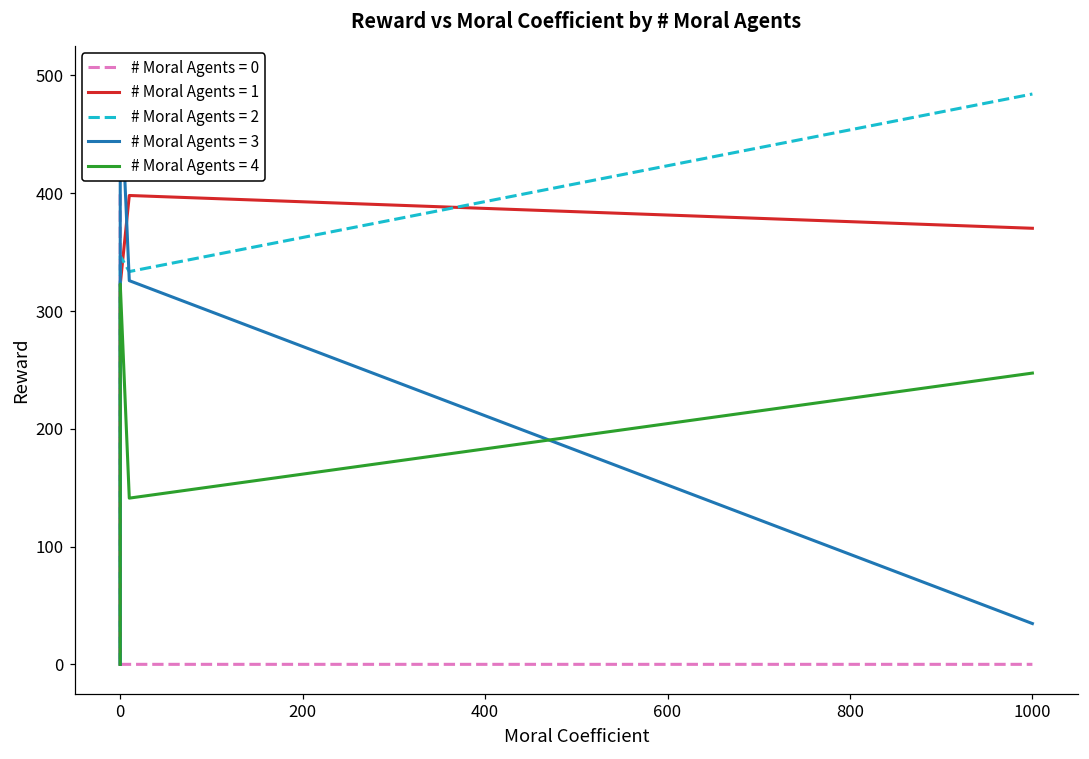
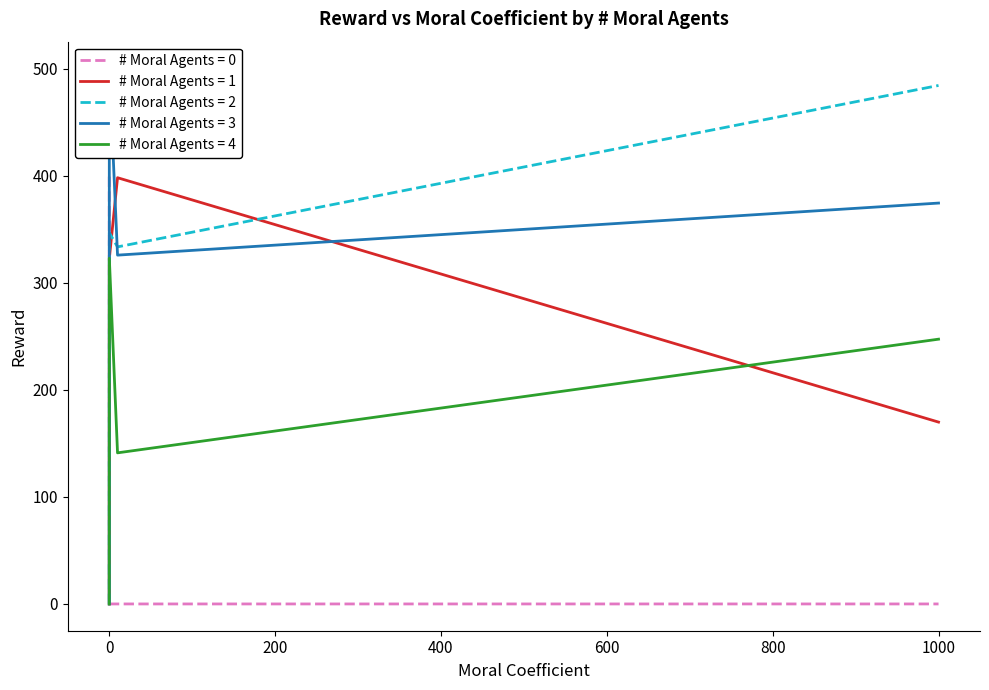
  {
    "# Moral Agents = 0": {
      "0": 399,
      "1000": 0
    },
    "# Moral Agents = 1": {
-     "1000": 370
+     "1000": 170
    },
    "# Moral Agents = 2": {
      "1000": 484
    },
    "# Moral Agents = 3": {
-     "1000": 35
+     "1000": 374
    },
    "# Moral Agents = 4": {
      "1000": 247
    }
  }
